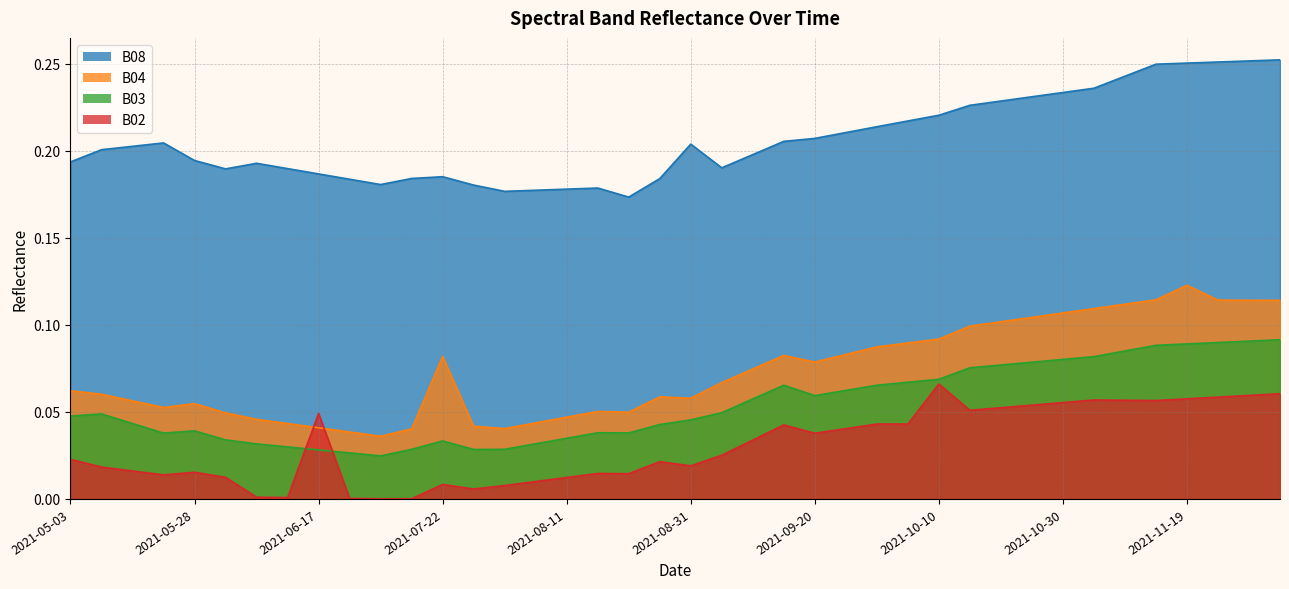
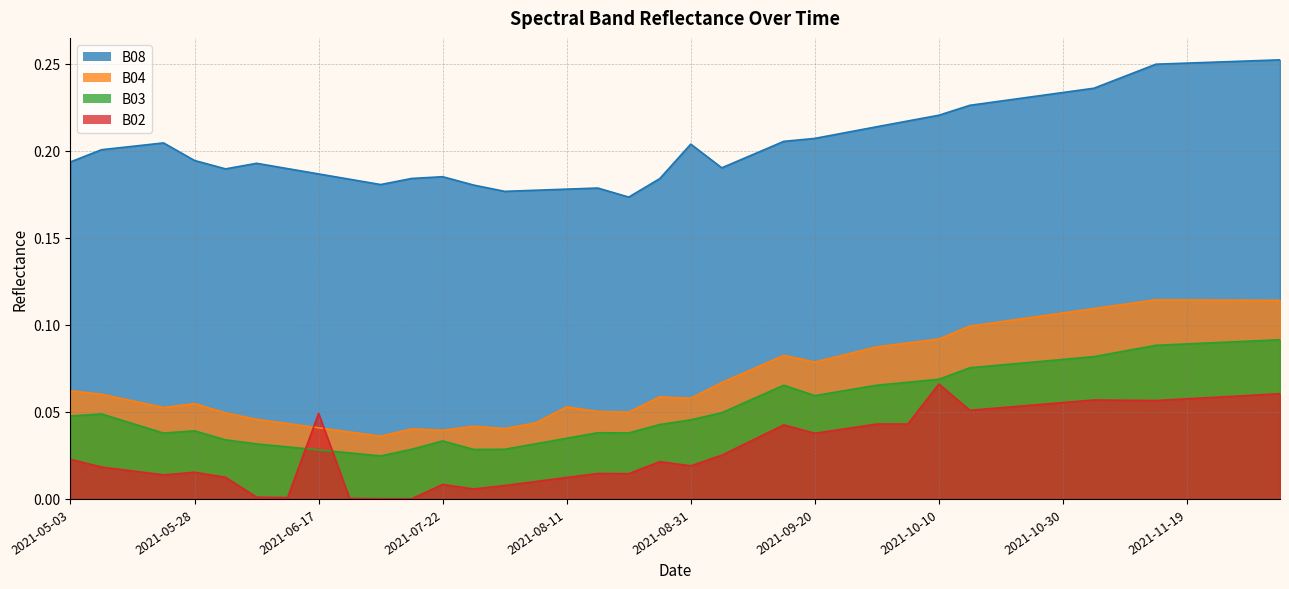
  {
    "B08": {
      "2021-05-03": 0.194,
      "2021-05-28": 0.194,
      "2021-06-17": 0.187,
      "2021-07-22": 0.185,
      "2021-08-11": 0.178,
      "2021-08-31": 0.204,
      "2021-09-20": 0.207,
      "2021-10-10": 0.220,
      "2021-10-30": 0.233,
      "2021-11-19": 0.250
    },
    "B04": {
      "2021-05-03": 0.062,
      "2021-05-28": 0.055,
      "2021-06-17": 0.041,
-     "2021-07-22": 0.082,
-     "2021-08-11": 0.047,
+     "2021-07-22": 0.039,
+     "2021-08-11": 0.053,
      "2021-08-31": 0.058,
      "2021-09-20": 0.079,
      "2021-10-10": 0.092,
      "2021-10-30": 0.107,
-     "2021-11-19": 0.123
+     "2021-11-19": 0.114
    },
    "B03": {
      "2021-05-03": 0.048,
      "2021-05-28": 0.039,
      "2021-06-17": 0.028,
      "2021-07-22": 0.033,
      "2021-08-11": 0.035,
      "2021-08-31": 0.045,
      "2021-09-20": 0.059,
      "2021-10-10": 0.069,
      "2021-10-30": 0.080,
      "2021-11-19": 0.089
    },
    "B02": {
      "2021-05-03": 0.023,
      "2021-05-28": 0.015,
      "2021-06-17": 0.049,
      "2021-07-22": 0.008,
      "2021-08-11": 0.012,
      "2021-08-31": 0.019,
      "2021-09-20": 0.038,
      "2021-10-10": 0.066,
      "2021-10-30": 0.055,
      "2021-11-19": 0.057
    }
  }
